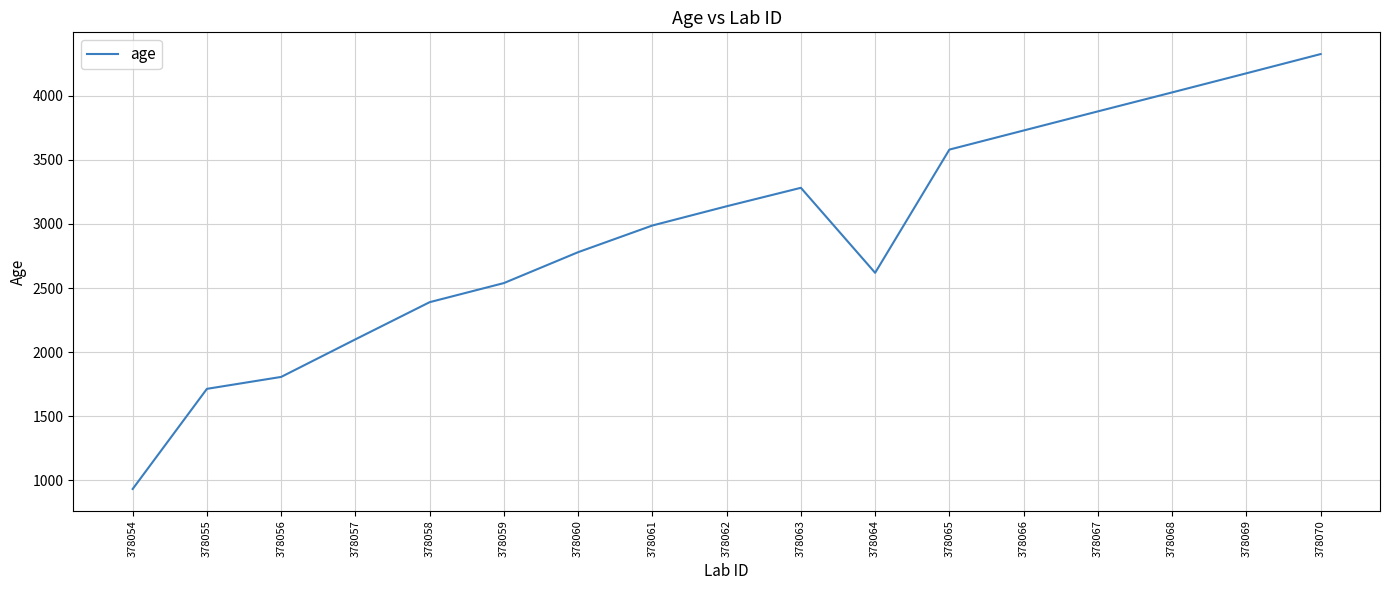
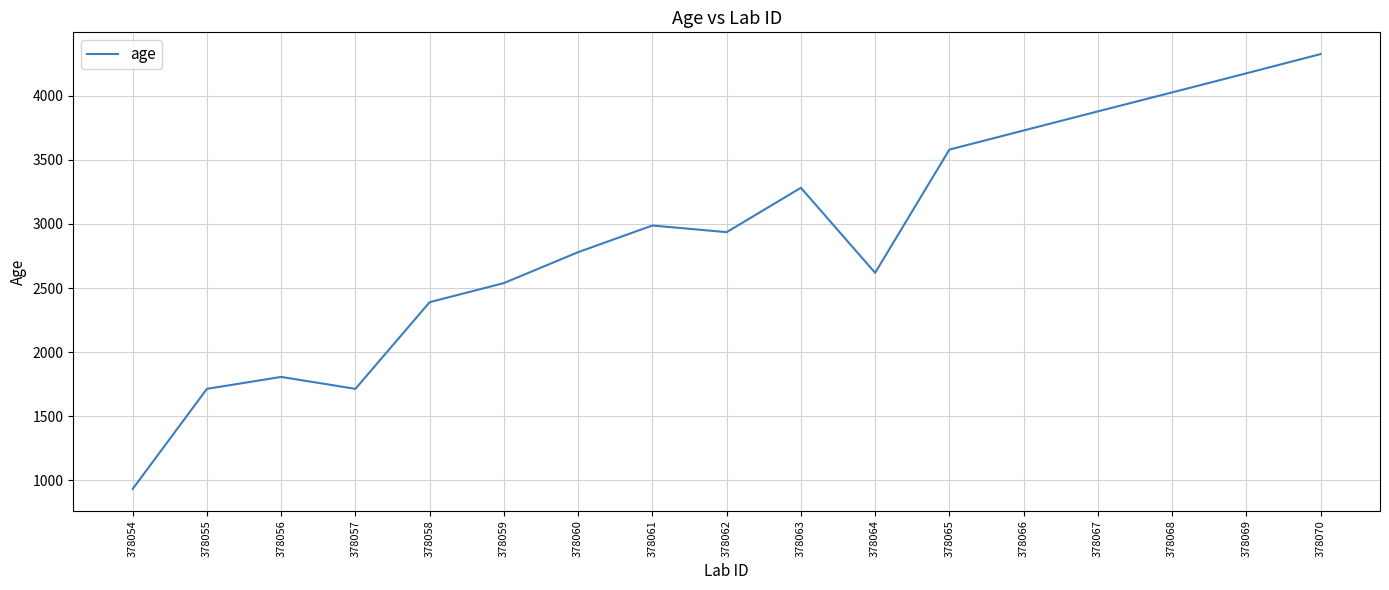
  {
    "378054": 930,
    "378055": 1710,
    "378056": 1810,
-   "378057": 2100,
+   "378057": 1710,
    "378058": 2390,
    "378059": 2540,
    "378060": 2780,
    "378061": 2990,
-   "378062": 3140,
+   "378062": 2940,
    "378063": 3280,
    "378064": 2620,
    "378065": 3580,
    "378066": 3730,
    "378067": 3880,
    "378068": 4030,
    "378069": 4180,
    "378070": 4330
  }
